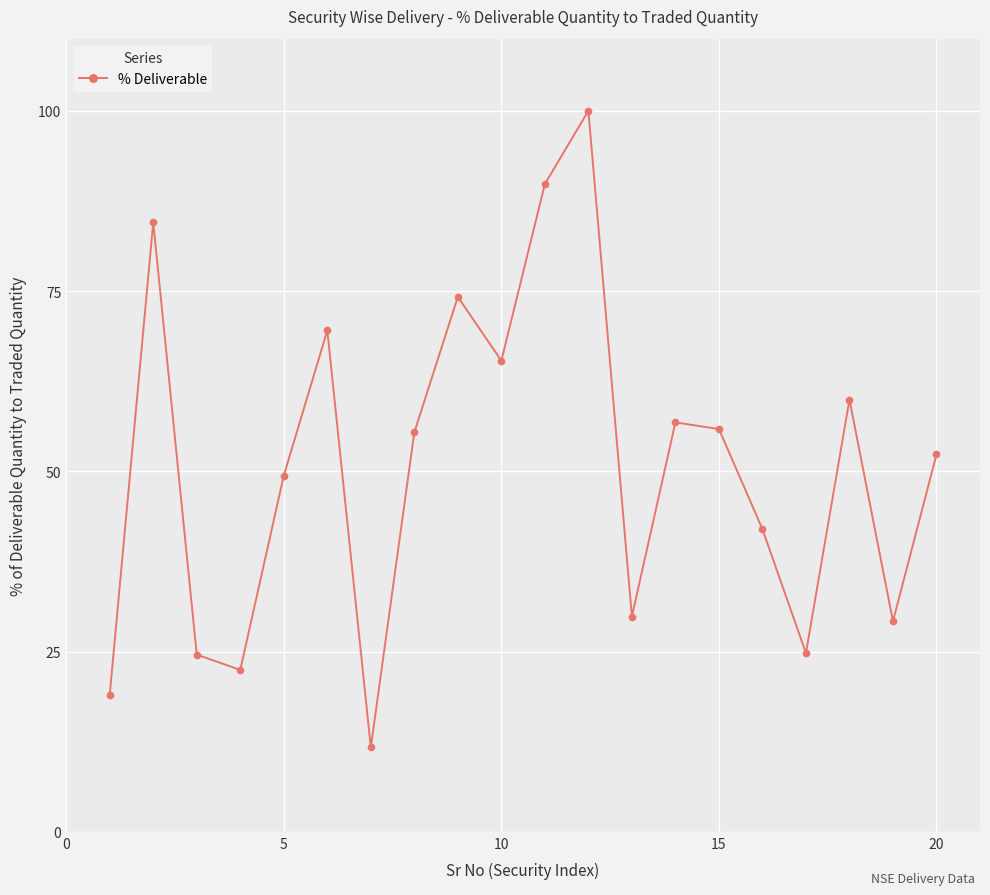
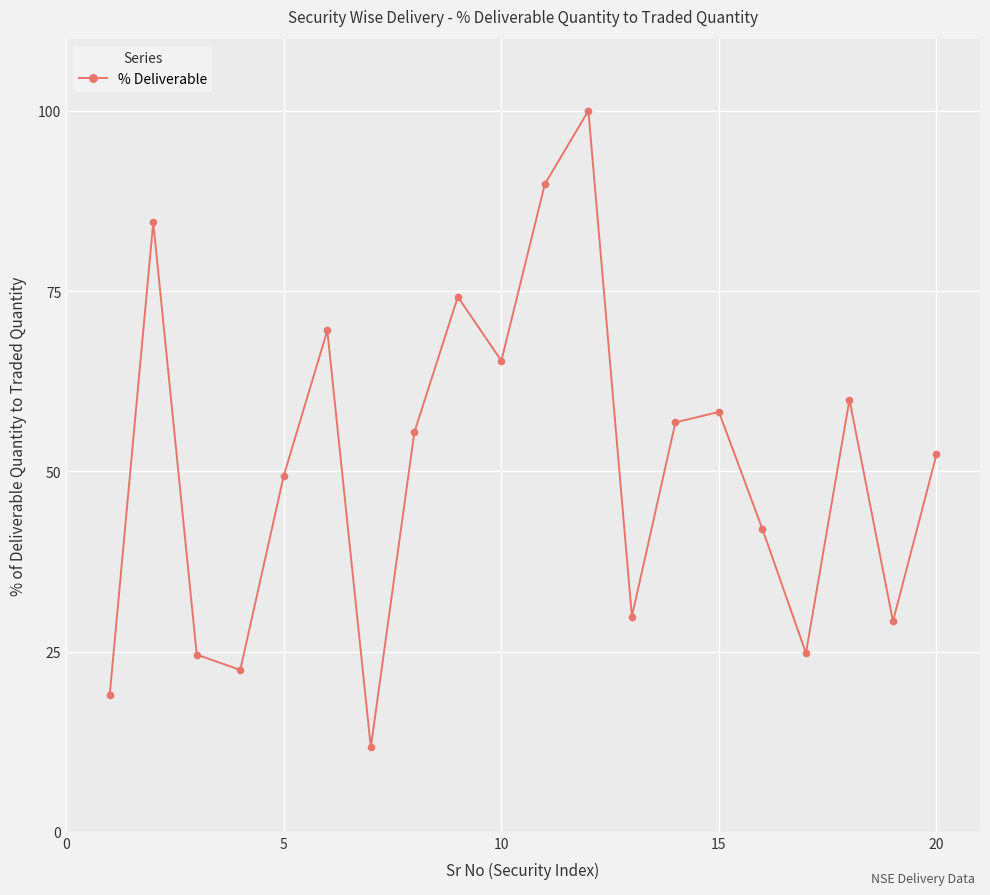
  {
    "5": 49,
    "10": 65,
-   "15": 56,
+   "15": 58,
    "20": 52
  }
